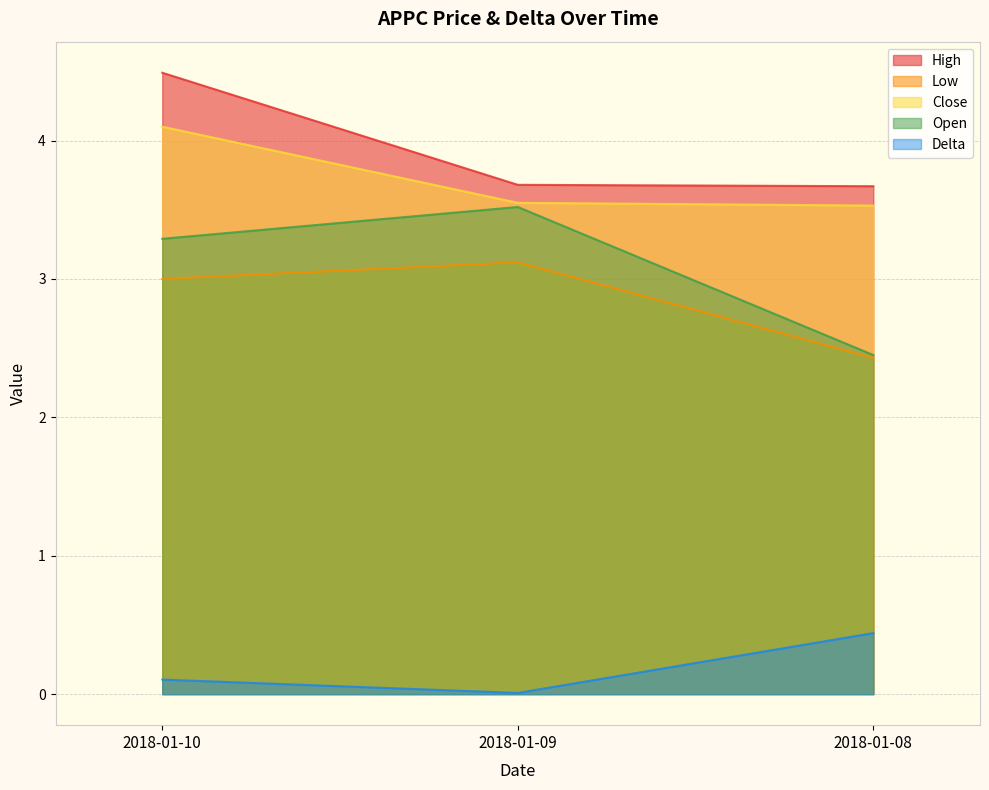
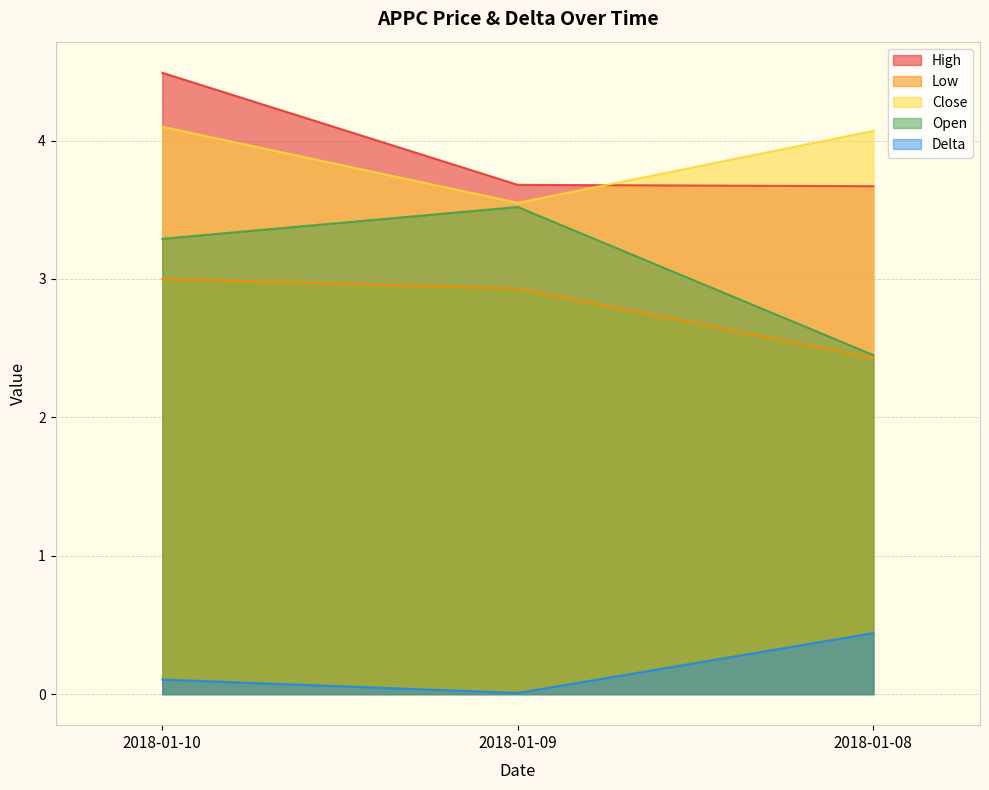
  {
    "High": {
      "2018-01-10": 4.49,
      "2018-01-09": 3.68,
      "2018-01-08": 3.67
    },
    "Low": {
      "2018-01-10": 3.00,
-     "2018-01-09": 3.12,
+     "2018-01-09": 2.93,
      "2018-01-08": 2.43
    },
    "Close": {
      "2018-01-10": 4.10,
      "2018-01-09": 3.55,
-     "2018-01-08": 3.53
+     "2018-01-08": 4.07
    },
    "Open": {
      "2018-01-10": 3.29,
      "2018-01-09": 3.52,
      "2018-01-08": 2.45
    },
    "Delta": {
      "2018-01-10": 0.11,
      "2018-01-09": 0.01,
      "2018-01-08": 0.44
    }
  }
